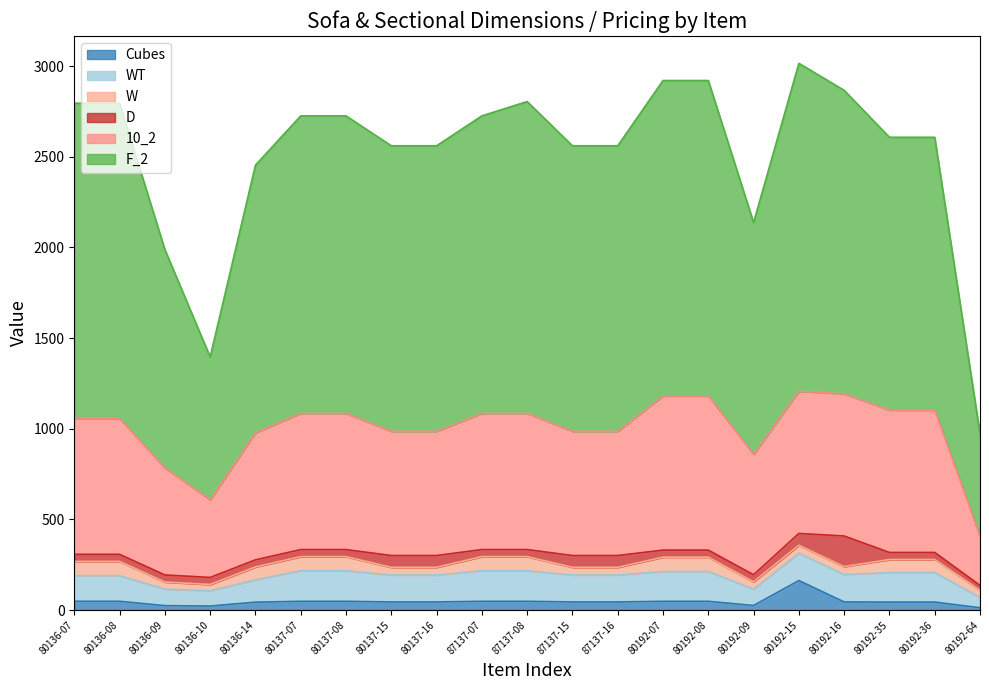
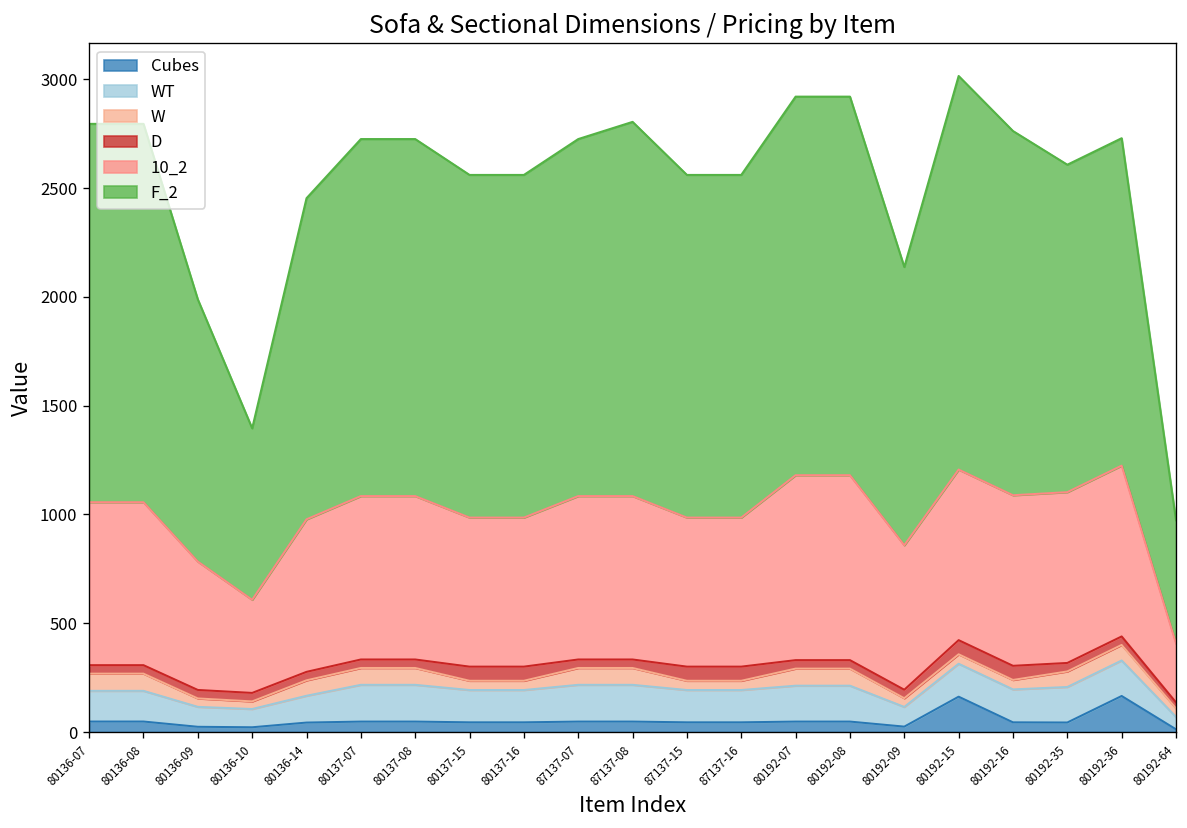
  {
    "Cubes": {
      "80136-07": 50,
      "80136-08": 50,
      "80136-09": 20,
      "80136-10": 20,
      "80136-14": 40,
      "80137-07": 50,
      "80137-08": 50,
      "80137-15": 40,
      "80137-16": 40,
      "87137-07": 50,
      "87137-08": 50,
      "87137-15": 40,
      "87137-16": 40,
      "80192-07": 50,
      "80192-08": 50,
      "80192-09": 20,
      "80192-15": 160,
      "80192-16": 40,
      "80192-35": 40,
-     "80192-36": 40,
+     "80192-36": 170,
      "80192-64": 10
    },
    "WT": {
      "80136-07": 140,
      "80136-08": 140,
      "80136-09": 90,
      "80136-10": 80,
      "80136-14": 120,
      "80137-07": 170,
      "80137-08": 170,
      "80137-15": 150,
      "80137-16": 150,
      "87137-07": 170,
      "87137-08": 170,
      "87137-15": 150,
      "87137-16": 150,
      "80192-07": 160,
      "80192-08": 160,
      "80192-09": 90,
      "80192-15": 150,
      "80192-16": 150,
      "80192-35": 160,
      "80192-36": 160,
      "80192-64": 60
    },
    "D": {
      "80136-07": 40,
      "80136-08": 40,
      "80136-09": 40,
      "80136-10": 40,
      "80136-14": 40,
      "80137-07": 40,
      "80137-08": 40,
      "80137-15": 70,
      "80137-16": 70,
      "87137-07": 40,
      "87137-08": 40,
      "87137-15": 70,
      "87137-16": 70,
      "80192-07": 40,
      "80192-08": 40,
      "80192-09": 40,
      "80192-15": 70,
-     "80192-16": 170,
+     "80192-16": 70,
      "80192-35": 40,
      "80192-36": 40,
      "80192-64": 30
    },
    "F_2": {
      "80136-07": 1740,
      "80136-09": 1210,
      "80136-10": 790,
      "80136-14": 1480,
      "80137-07": 1640,
      "80137-08": 1640,
      "80137-15": 1580,
      "80137-16": 1580,
      "87137-07": 1640,
      "87137-08": 1720,
      "87137-15": 1580,
      "87137-16": 1580,
      "80192-07": 1740,
      "80192-08": 1740,
      "80192-09": 1280,
      "80192-15": 1810,
      "80192-16": 1670,
      "80192-35": 1510,
      "80192-36": 1500,
      "80192-64": 570
    }
  }
